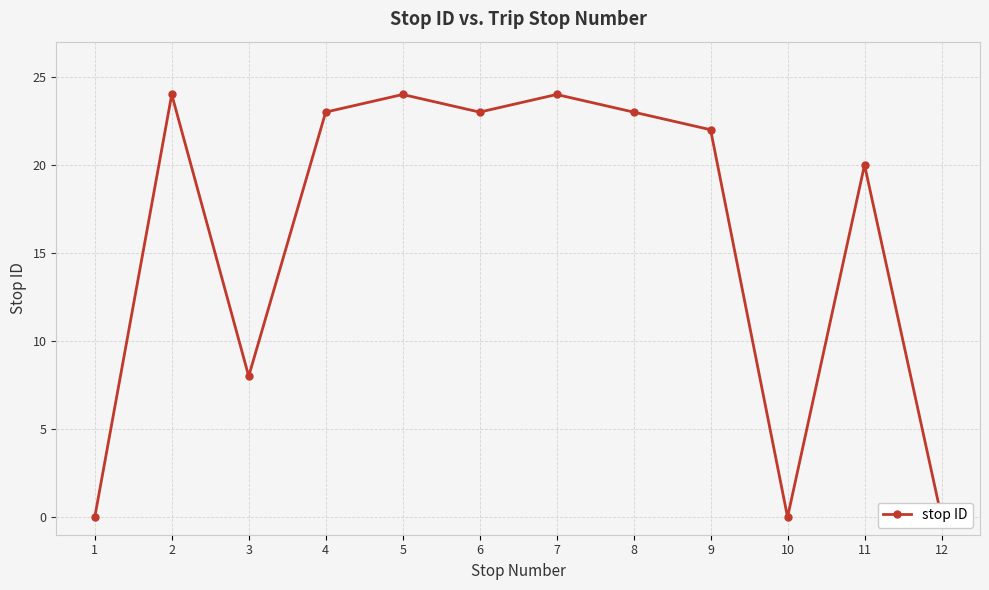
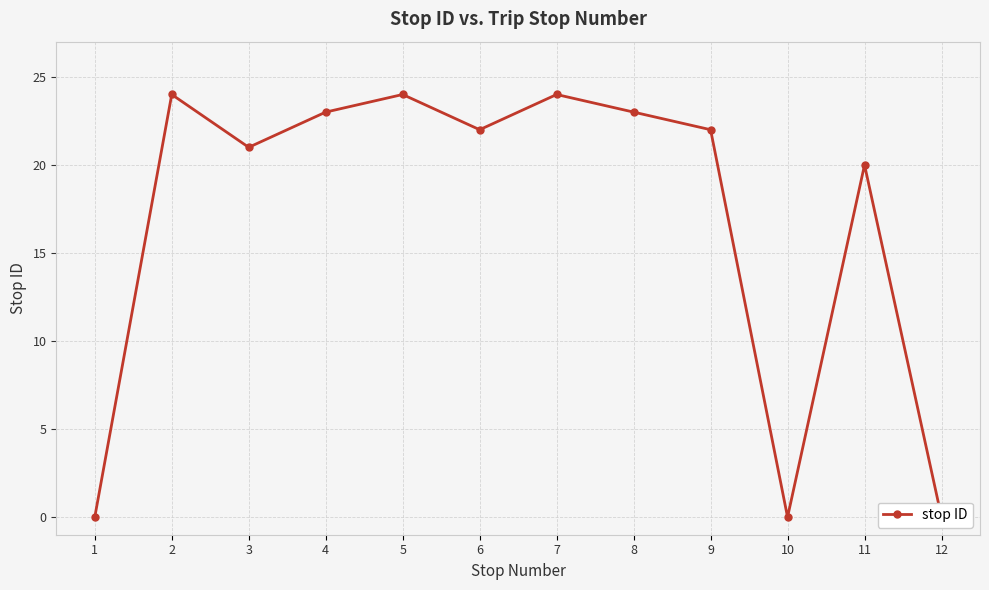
  {
    "1": 0,
    "2": 24,
-   "3": 8,
+   "3": 21,
    "4": 23,
    "5": 24,
-   "6": 23,
+   "6": 22,
    "7": 24,
    "8": 23,
    "9": 22,
    "10": 0,
    "11": 20
  }
